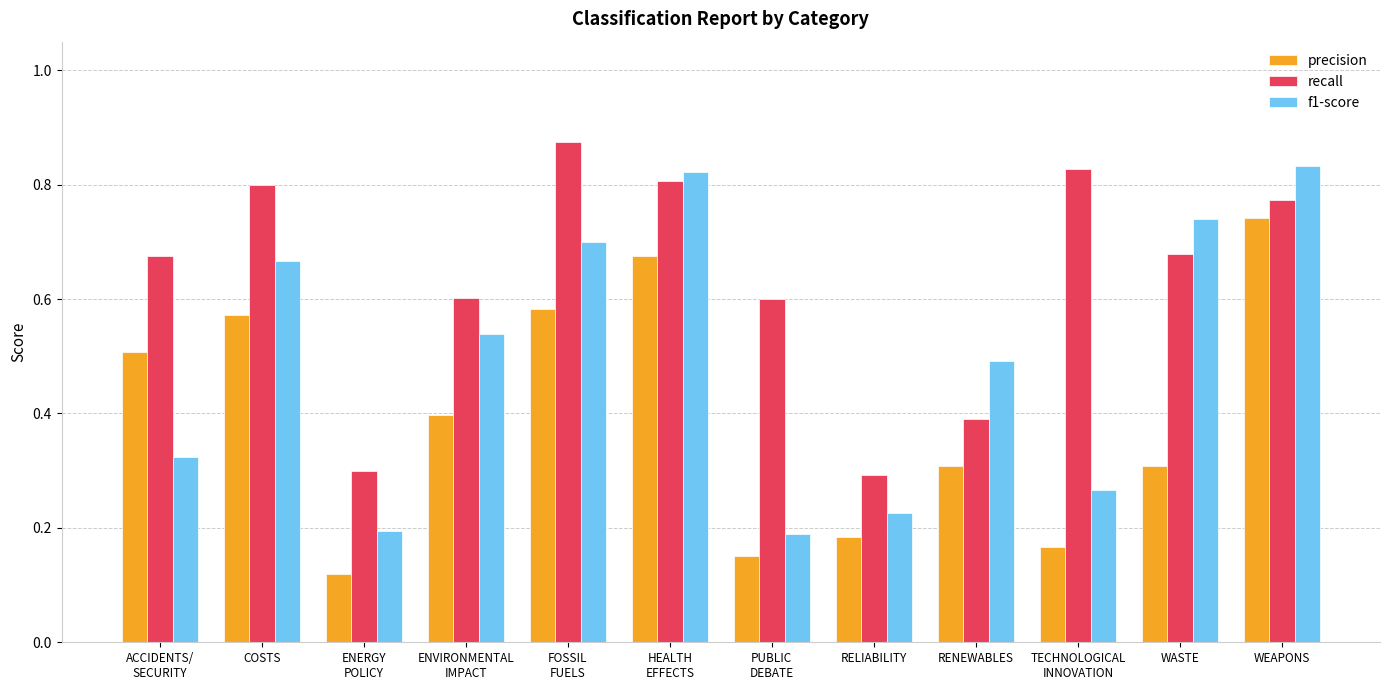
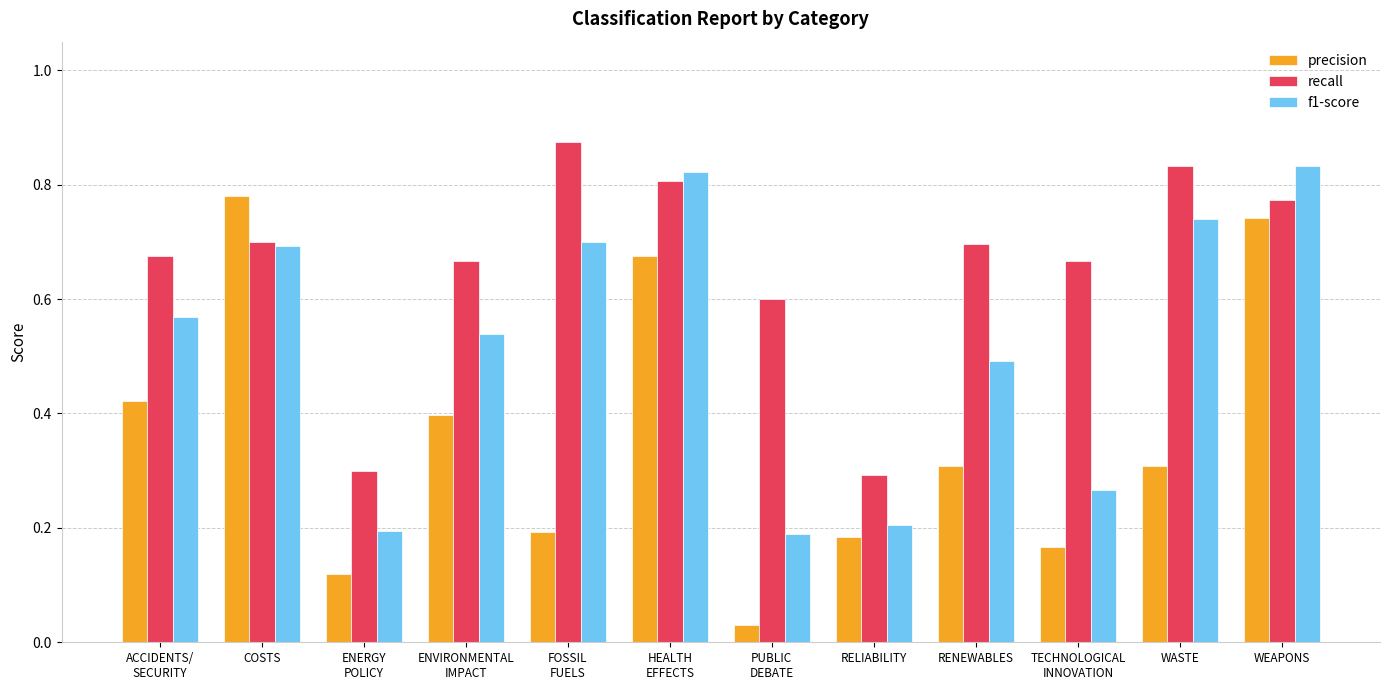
  {
    "precision": {
-     "ACCIDENTS/ SECURITY": 0.51,
-     "COSTS": 0.57,
+     "ACCIDENTS/ SECURITY": 0.42,
+     "COSTS": 0.78,
      "ENERGY POLICY": 0.12,
      "ENVIRONMENTAL IMPACT": 0.40,
-     "FOSSIL FUELS": 0.58,
+     "FOSSIL FUELS": 0.19,
      "HEALTH EFFECTS": 0.68,
-     "PUBLIC DEBATE": 0.15,
+     "PUBLIC DEBATE": 0.03,
      "RELIABILITY": 0.18,
      "RENEWABLES": 0.31,
      "TECHNOLOGICAL INNOVATION": 0.17,
      "WASTE": 0.31,
      "WEAPONS": 0.74
    },
    "recall": {
      "ACCIDENTS/ SECURITY": 0.67,
-     "COSTS": 0.8,
+     "COSTS": 0.7,
      "ENERGY POLICY": 0.30,
-     "ENVIRONMENTAL IMPACT": 0.60,
+     "ENVIRONMENTAL IMPACT": 0.67,
      "FOSSIL FUELS": 0.88,
      "HEALTH EFFECTS": 0.81,
      "PUBLIC DEBATE": 0.60,
      "RELIABILITY": 0.29,
-     "RENEWABLES": 0.39,
-     "TECHNOLOGICAL INNOVATION": 0.83,
-     "WASTE": 0.68,
+     "RENEWABLES": 0.70,
+     "TECHNOLOGICAL INNOVATION": 0.67,
+     "WASTE": 0.83,
      "WEAPONS": 0.77
    },
    "f1-score": {
-     "ACCIDENTS/ SECURITY": 0.32,
-     "COSTS": 0.67,
+     "ACCIDENTS/ SECURITY": 0.57,
+     "COSTS": 0.69,
      "ENERGY POLICY": 0.19,
      "ENVIRONMENTAL IMPACT": 0.54,
      "FOSSIL FUELS": 0.70,
      "HEALTH EFFECTS": 0.82,
      "PUBLIC DEBATE": 0.19,
-     "RELIABILITY": 0.23,
+     "RELIABILITY": 0.21,
      "RENEWABLES": 0.49,
      "TECHNOLOGICAL INNOVATION": 0.27,
      "WASTE": 0.74,
      "WEAPONS": 0.83
    }
  }
